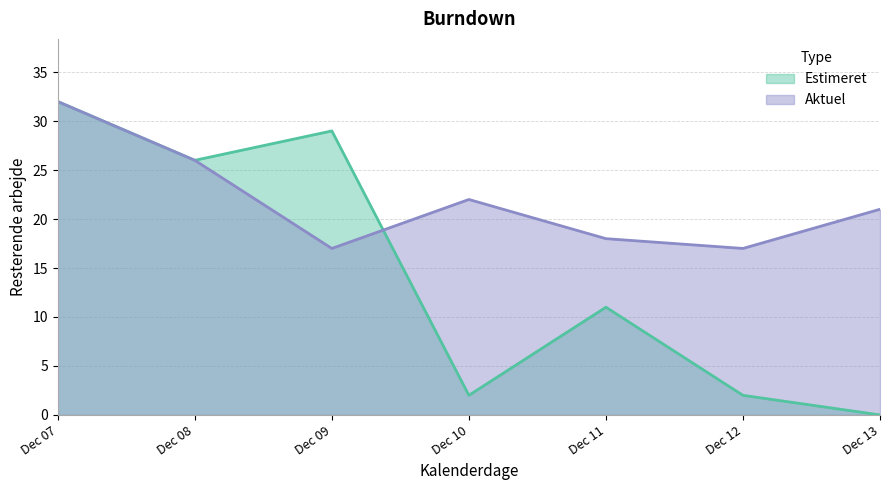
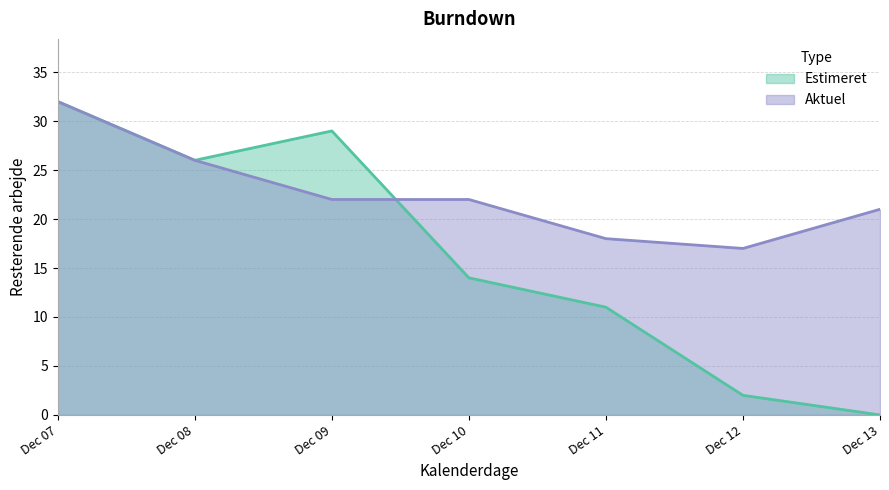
  {
    "Estimeret": {
      "Dec 09": 29,
-     "Dec 10": 2,
+     "Dec 10": 14,
      "Dec 11": 11,
      "Dec 12": 2,
      "Dec 13": 0
    },
    "Aktuel": {
-     "Dec 09": 17,
+     "Dec 09": 22,
      "Dec 10": 22,
      "Dec 11": 18,
      "Dec 12": 17,
      "Dec 13": 21
    }
  }
